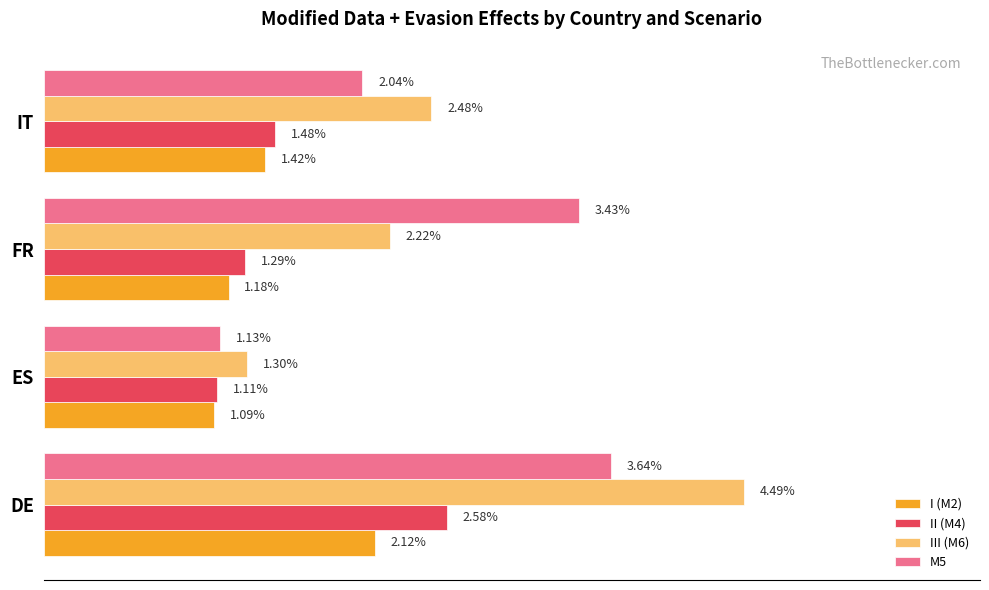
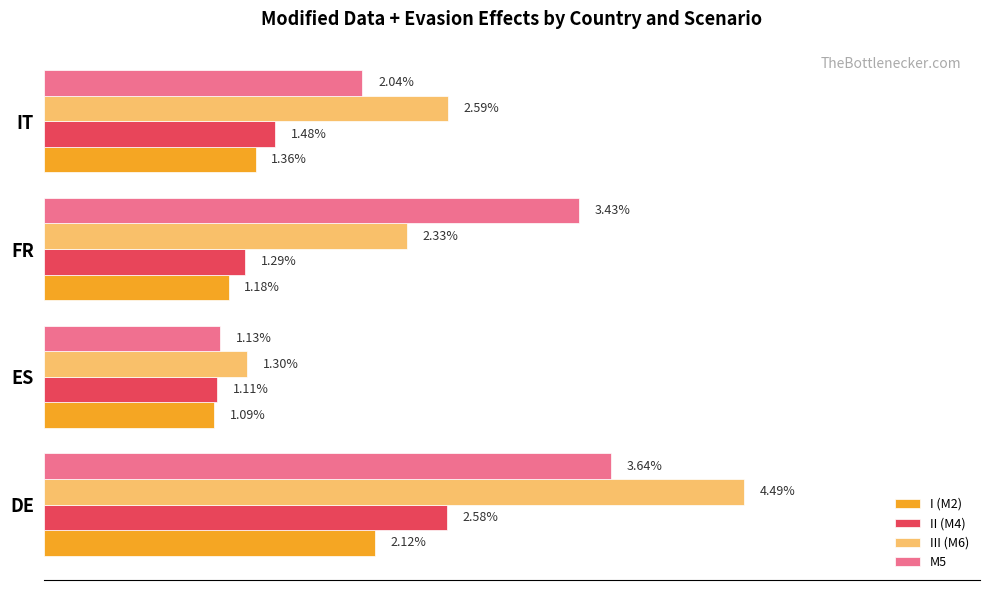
  {
    "I (M2)": {
-     "IT": "1.42%",
+     "IT": "1.36%",
      "FR": "1.18%",
      "ES": "1.09%",
      "DE": "2.12%"
    },
    "II (M4)": {
      "IT": "1.48%",
      "FR": "1.29%",
      "ES": "1.11%",
      "DE": "2.58%"
    },
    "III (M6)": {
-     "IT": "2.48%",
-     "FR": "2.22%",
+     "IT": "2.59%",
+     "FR": "2.33%",
      "ES": "1.30%",
      "DE": "4.49%"
    },
    "M5": {
      "IT": "2.04%",
      "FR": "3.43%",
      "ES": "1.13%",
      "DE": "3.64%"
    }
  }
